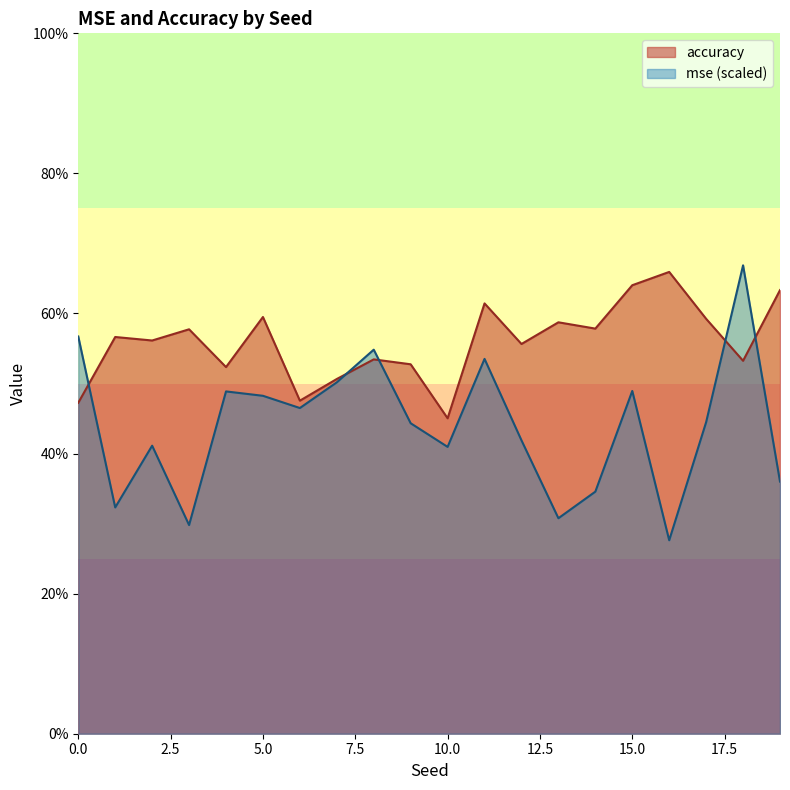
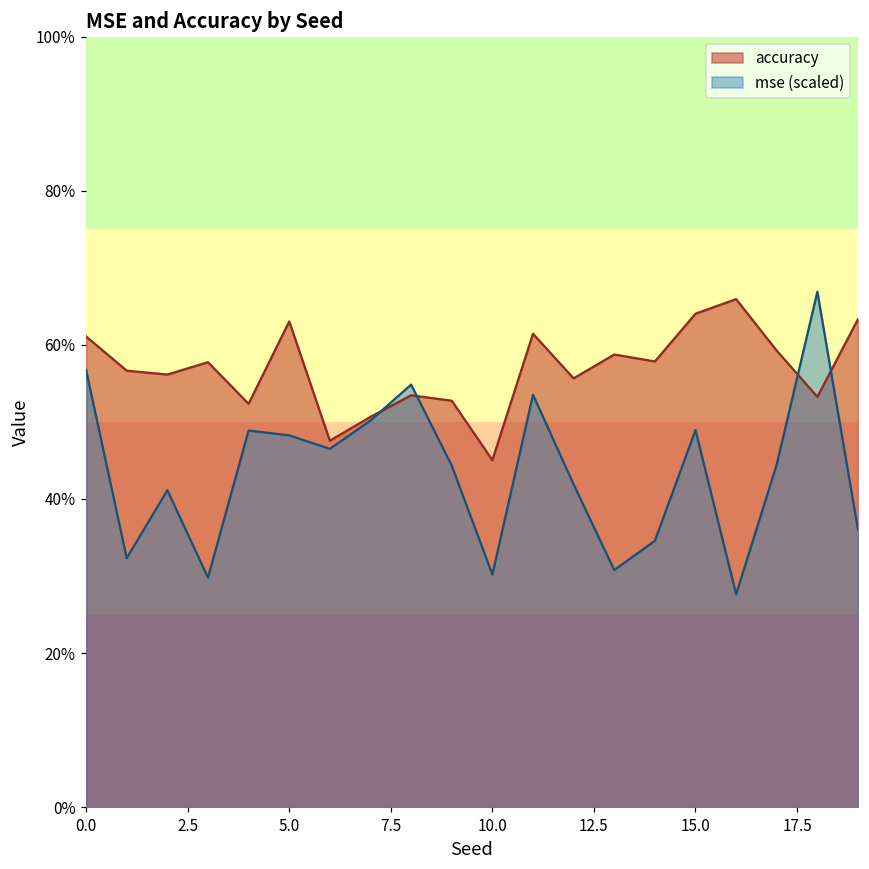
  {
    "accuracy": {
-     "0.0": "47%",
-     "5.0": "59%",
+     "0.0": "61%",
+     "5.0": "63%",
      "10.0": "45%",
      "15.0": "64%"
    },
    "mse (scaled)": {
      "0.0": "57%",
      "5.0": "48%",
-     "10.0": "41%",
+     "10.0": "30%",
      "15.0": "49%"
    }
  }
